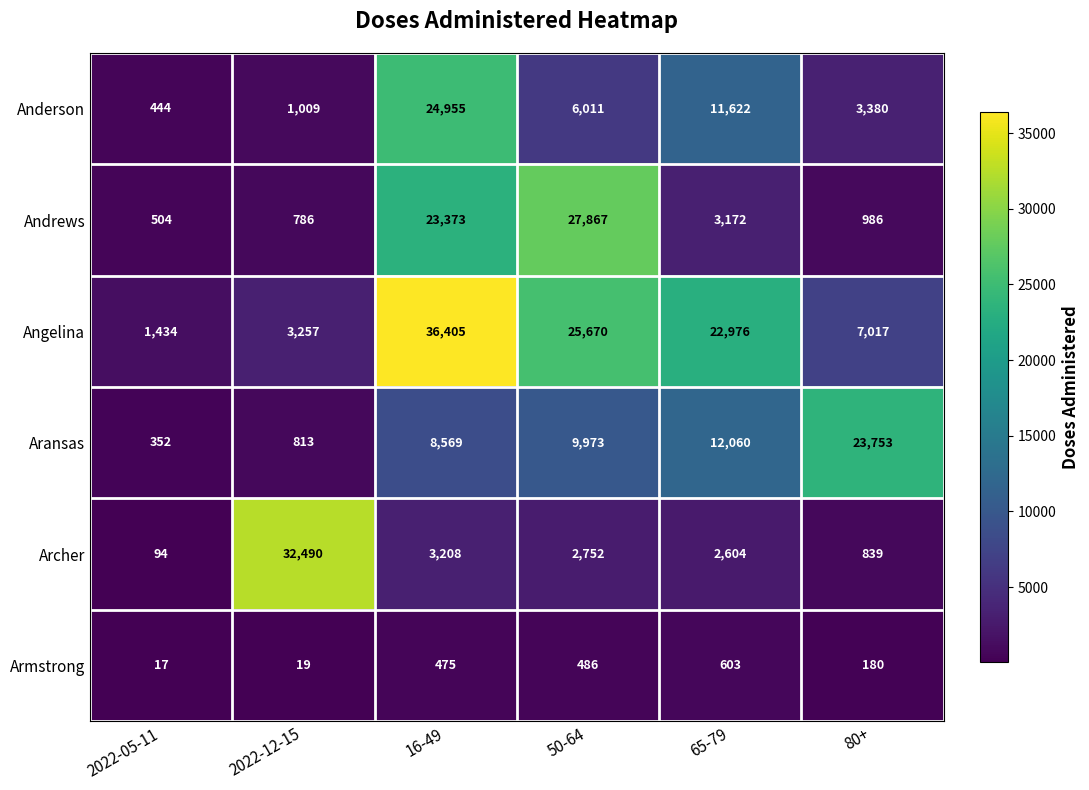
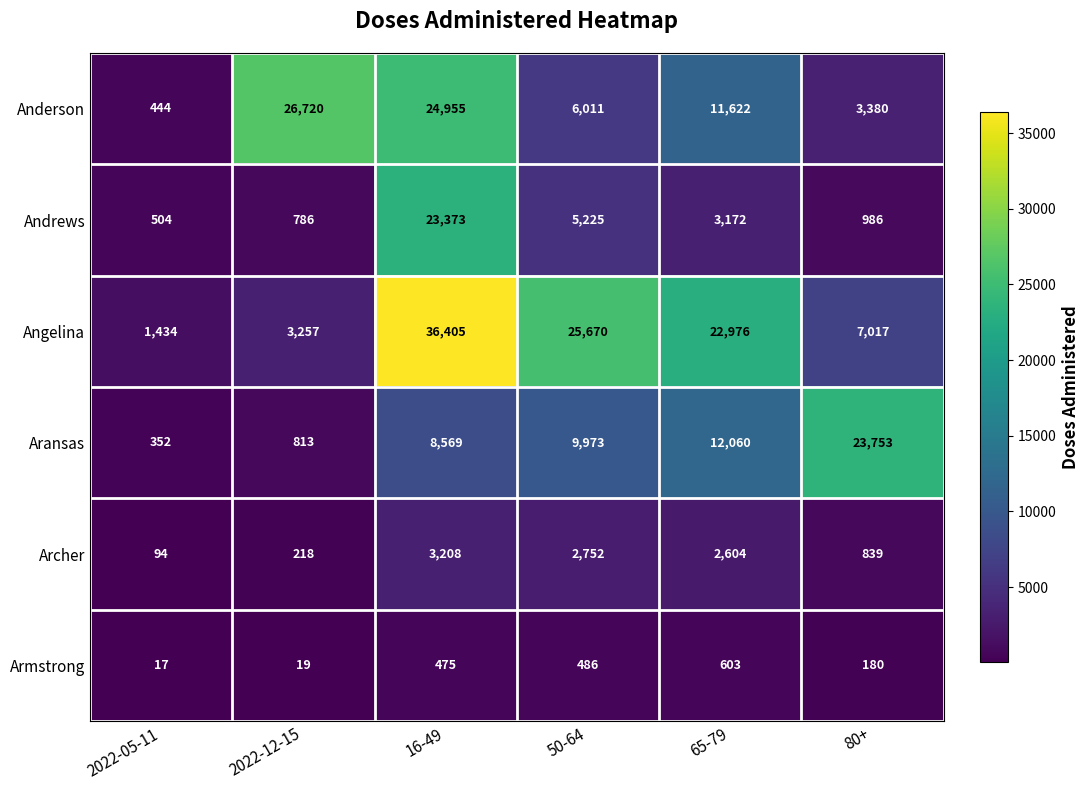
  {
    "Anderson": {
      "2022-05-11": "444",
-     "2022-12-15": "1,009",
+     "2022-12-15": "26,720",
      "16-49": "24,955",
      "50-64": "6,011",
      "65-79": "11,622",
      "80+": "3,380"
    },
    "Andrews": {
      "2022-05-11": "504",
      "2022-12-15": "786",
      "16-49": "23,373",
-     "50-64": "27,867",
+     "50-64": "5,225",
      "65-79": "3,172",
      "80+": "986"
    },
    "Angelina": {
      "2022-05-11": "1,434",
      "2022-12-15": "3,257",
      "16-49": "36,405",
      "50-64": "25,670",
      "65-79": "22,976",
      "80+": "7,017"
    },
    "Aransas": {
      "2022-05-11": "352",
      "2022-12-15": "813",
      "16-49": "8,569",
      "50-64": "9,973",
      "65-79": "12,060",
      "80+": "23,753"
    },
    "Archer": {
      "2022-05-11": "94",
-     "2022-12-15": "32,490",
+     "2022-12-15": "218",
      "16-49": "3,208",
      "50-64": "2,752",
      "65-79": "2,604",
      "80+": "839"
    },
    "Armstrong": {
      "2022-05-11": "17",
      "2022-12-15": "19",
      "16-49": "475",
      "50-64": "486",
      "65-79": "603",
      "80+": "180"
    }
  }
